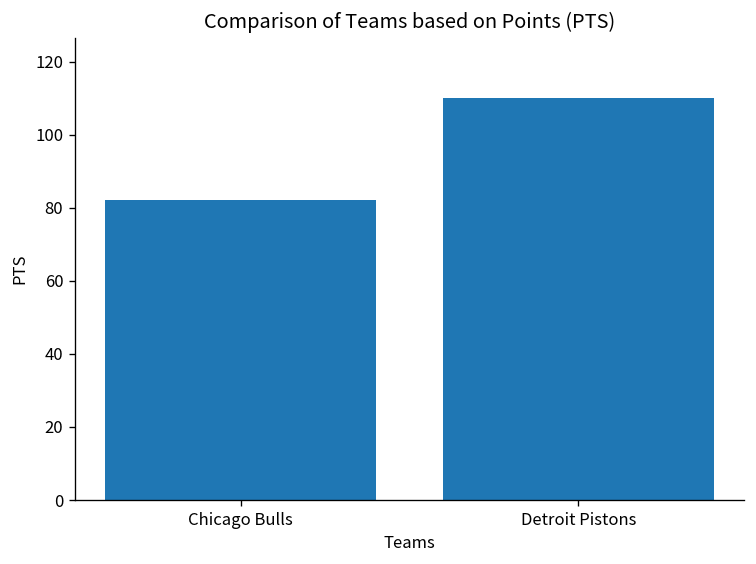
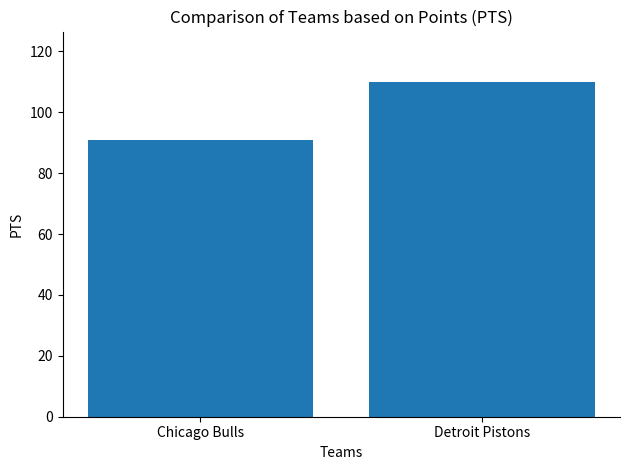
  {
-   "Chicago Bulls": 82,
+   "Chicago Bulls": 91,
    "Detroit Pistons": 110
  }
